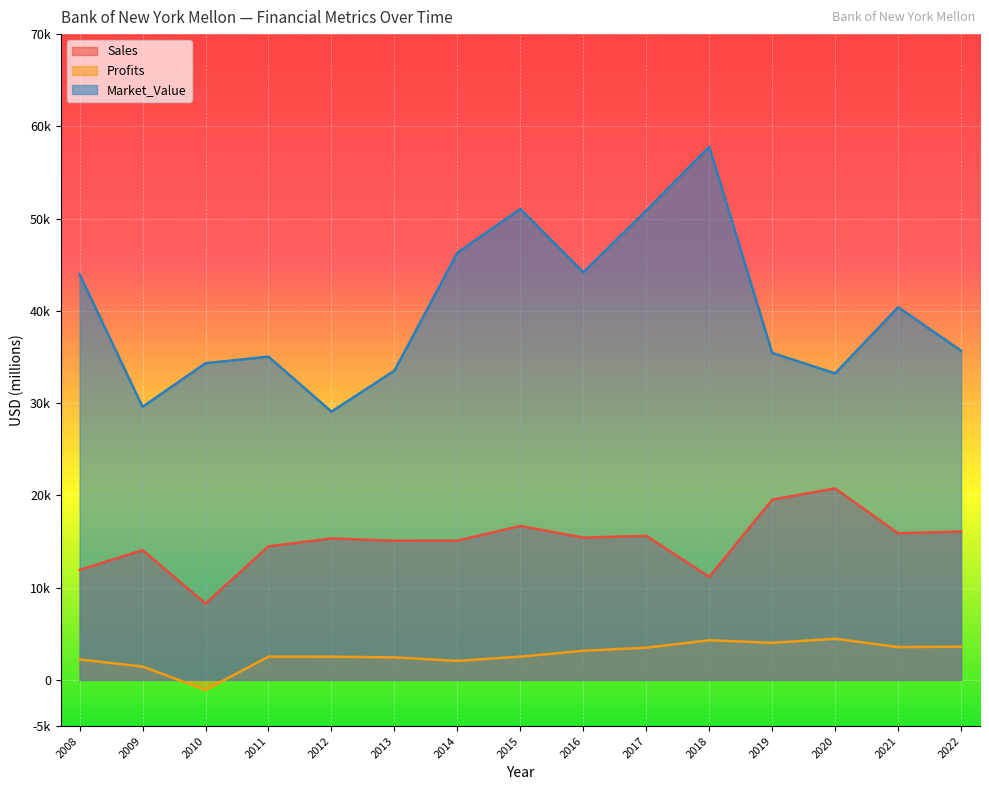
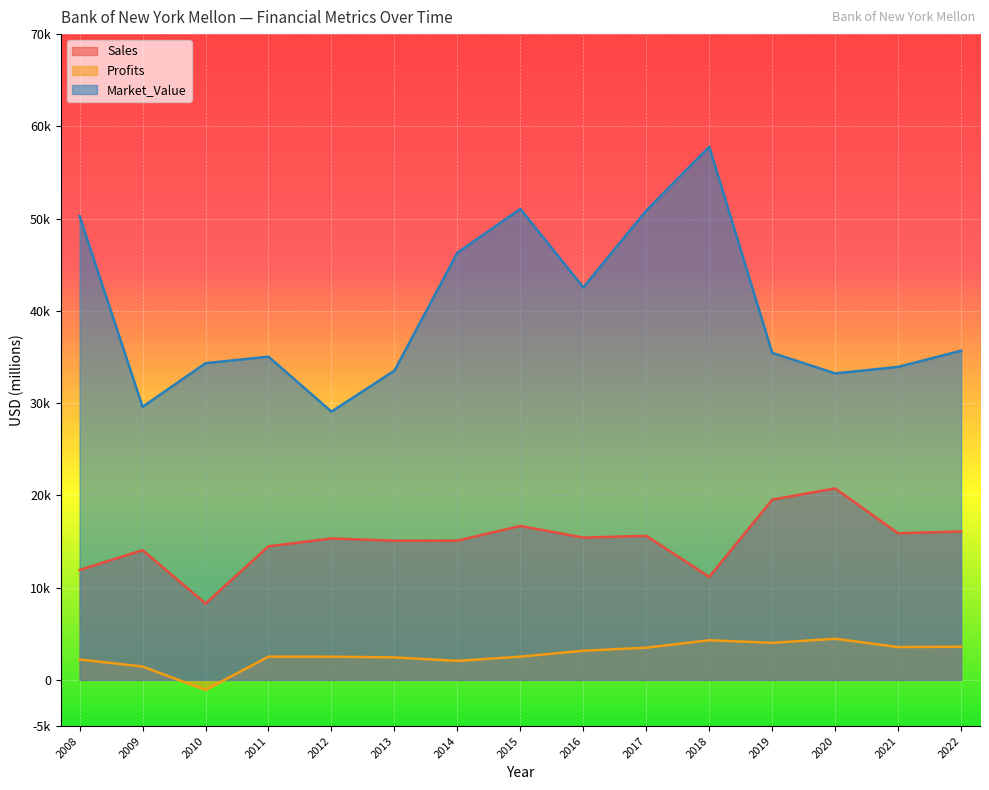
  {
    "Sales": {
      "2008": 12000,
      "2009": 14000,
      "2010": 8000,
      "2011": 14000,
      "2012": 15000,
      "2013": 15000,
      "2014": 15000,
      "2015": 17000,
      "2016": 15000,
      "2017": 16000,
      "2018": 11000,
      "2019": 20000,
      "2020": 21000,
      "2021": 16000,
      "2022": 16000
    },
    "Market_Value": {
-     "2008": 44000,
+     "2008": 50000,
      "2009": 30000,
      "2010": 34000,
      "2011": 35000,
      "2012": 29000,
      "2013": 34000,
      "2014": 46000,
      "2015": 51000,
-     "2016": 44000,
+     "2016": 43000,
      "2017": 51000,
      "2018": 58000,
      "2019": 35000,
      "2020": 33000,
-     "2021": 40000,
+     "2021": 34000,
      "2022": 36000
    }
  }
